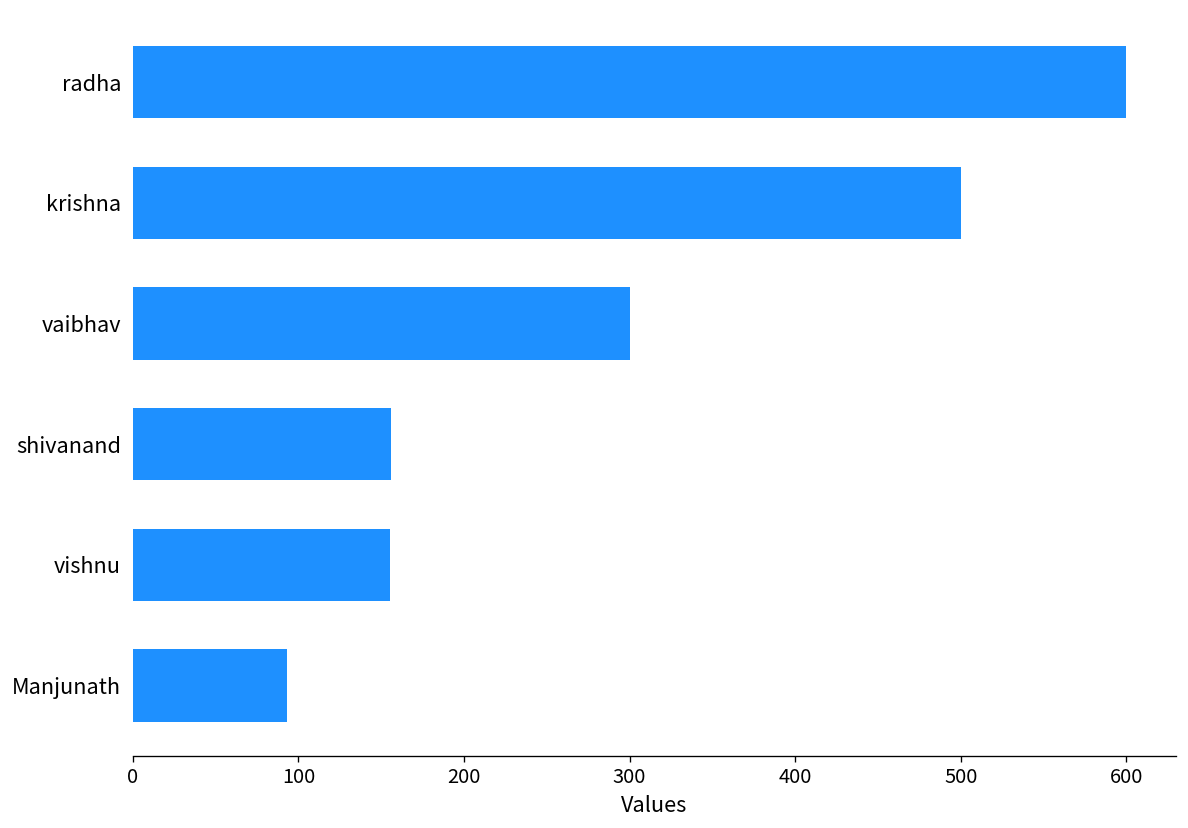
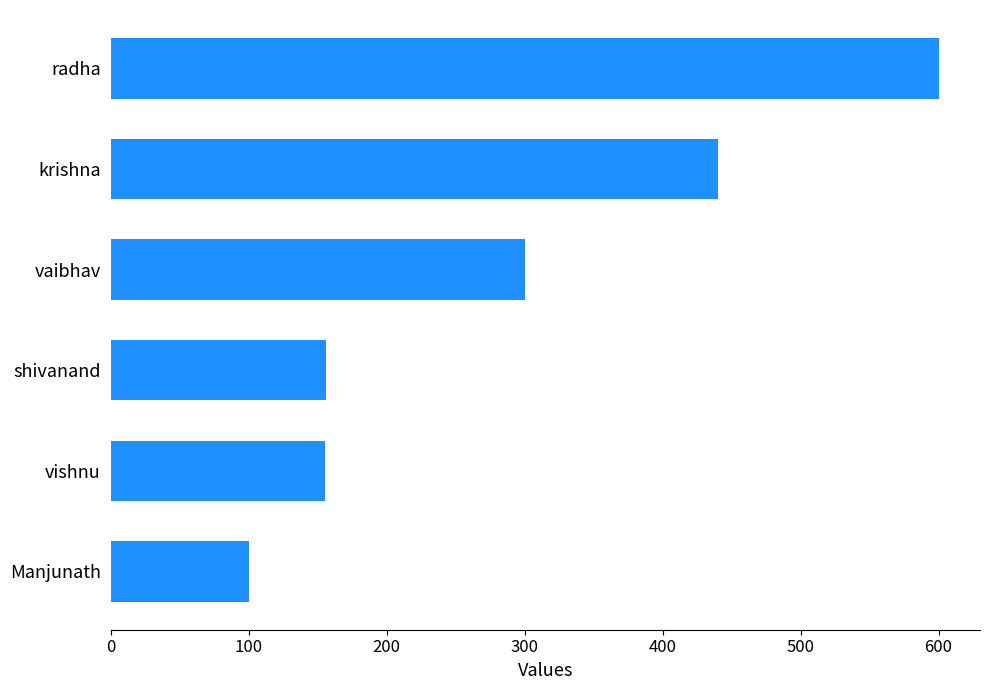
  {
    "radha": 600,
-   "krishna": 500,
+   "krishna": 440,
    "vaibhav": 300,
    "shivanand": 156,
    "vishnu": 155,
-   "Manjunath": 93
+   "Manjunath": 100
  }
